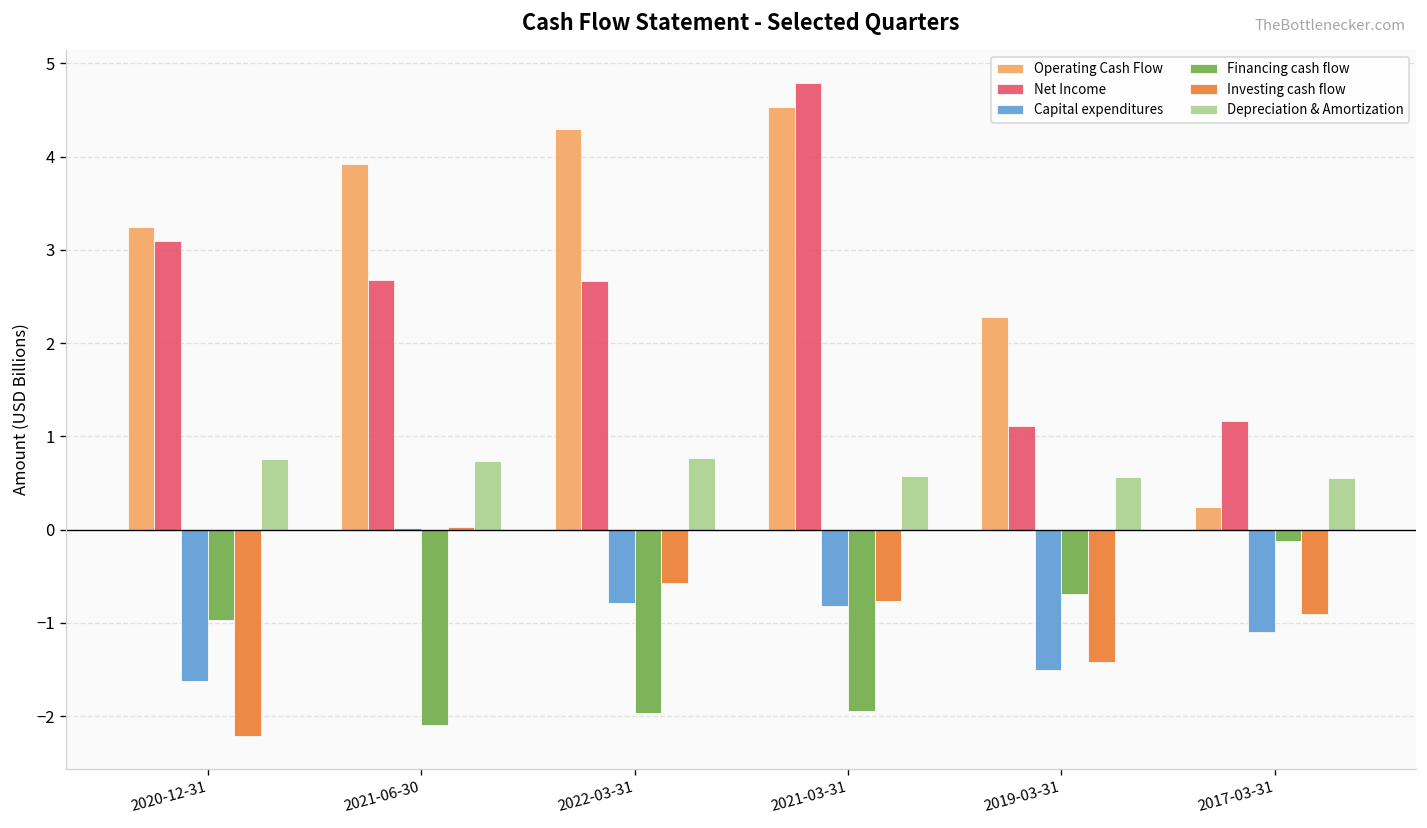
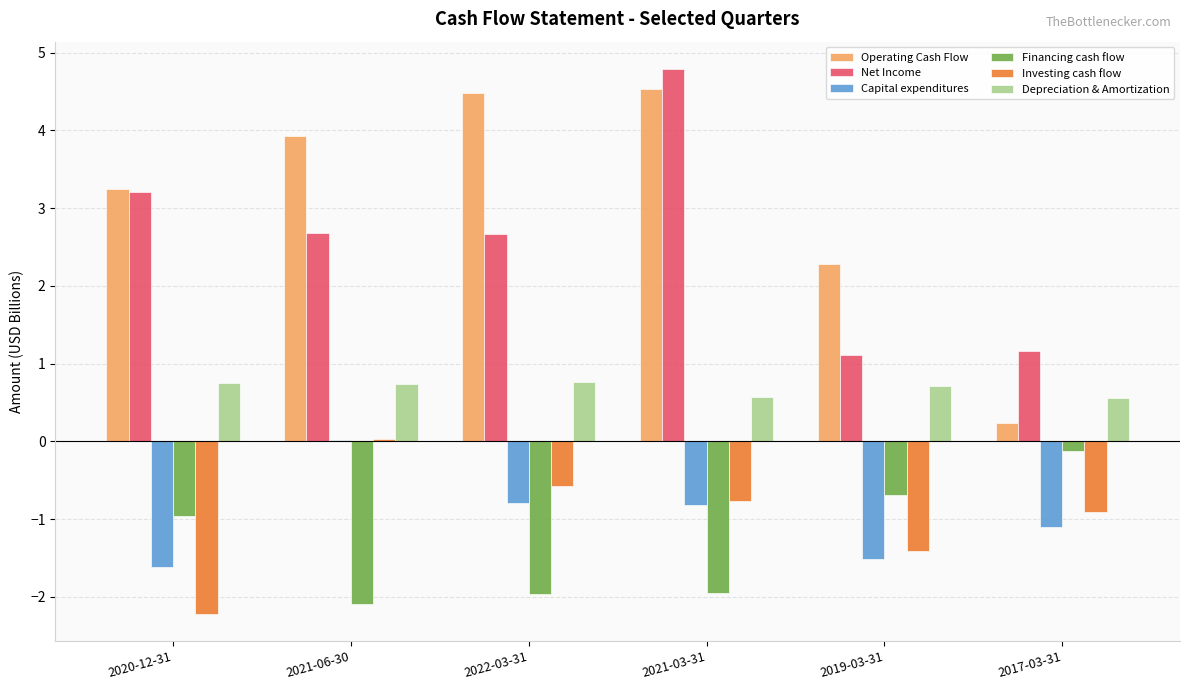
  {
    "Operating Cash Flow": {
      "2020-12-31": 3.2,
      "2021-06-30": 3.9,
-     "2022-03-31": 4.3,
+     "2022-03-31": 4.5,
      "2021-03-31": 4.5,
      "2019-03-31": 2.3,
      "2017-03-31": 0.2
    },
    "Net Income": {
-     "2020-12-31": 3.1,
+     "2020-12-31": 3.2,
      "2021-06-30": 2.7,
      "2022-03-31": 2.7,
      "2021-03-31": 4.8,
      "2019-03-31": 1.1,
      "2017-03-31": 1.2
    },
    "Capital expenditures": {
      "2020-12-31": -1.6,
      "2022-03-31": -0.8,
      "2021-03-31": -0.8,
      "2019-03-31": -1.5,
      "2017-03-31": -1.1
    },
    "Financing cash flow": {
      "2020-12-31": -1.0,
      "2021-06-30": -2.1,
      "2022-03-31": -2.0,
      "2021-03-31": -1.9,
      "2019-03-31": -0.7,
      "2017-03-31": -0.1
    },
    "Investing cash flow": {
      "2020-12-31": -2.2,
      "2022-03-31": -0.6,
      "2021-03-31": -0.8,
      "2019-03-31": -1.4,
      "2017-03-31": -0.9
    },
    "Depreciation & Amortization": {
      "2020-12-31": 0.8,
      "2021-06-30": 0.7,
      "2022-03-31": 0.8,
      "2021-03-31": 0.6,
-     "2019-03-31": 0.6,
+     "2019-03-31": 0.7,
      "2017-03-31": 0.6
    }
  }
